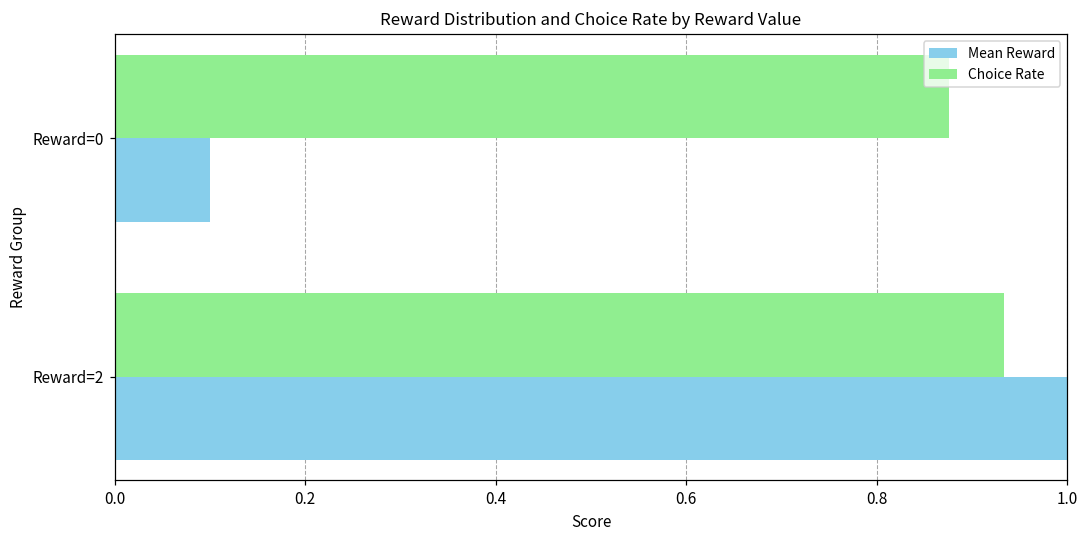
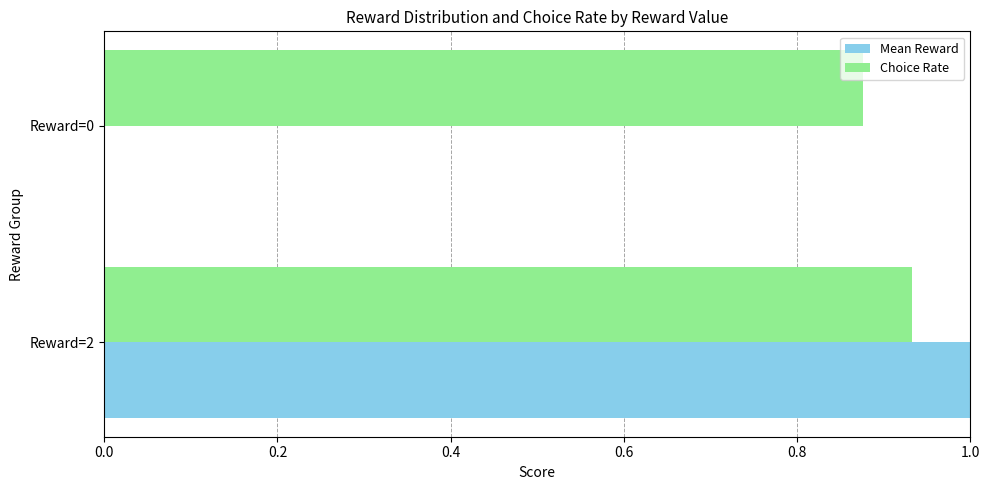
  {
    "Mean Reward": {
-     "Reward=0": 0.1
+     "Reward=0": 0.0
    },
    "Choice Rate": {
      "Reward=0": 0.88,
      "Reward=2": 0.93
    }
  }
